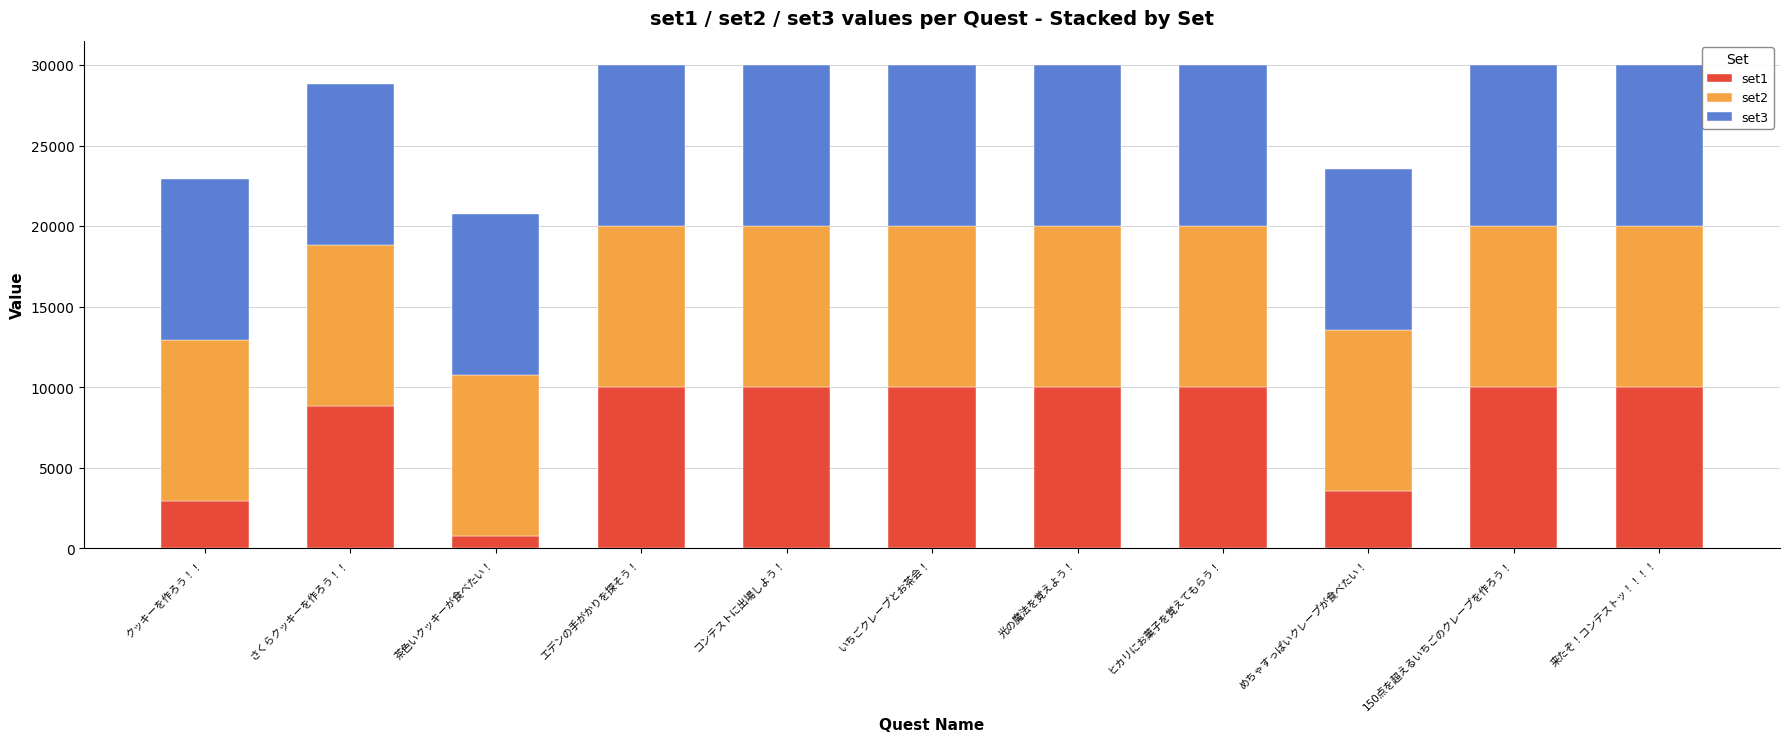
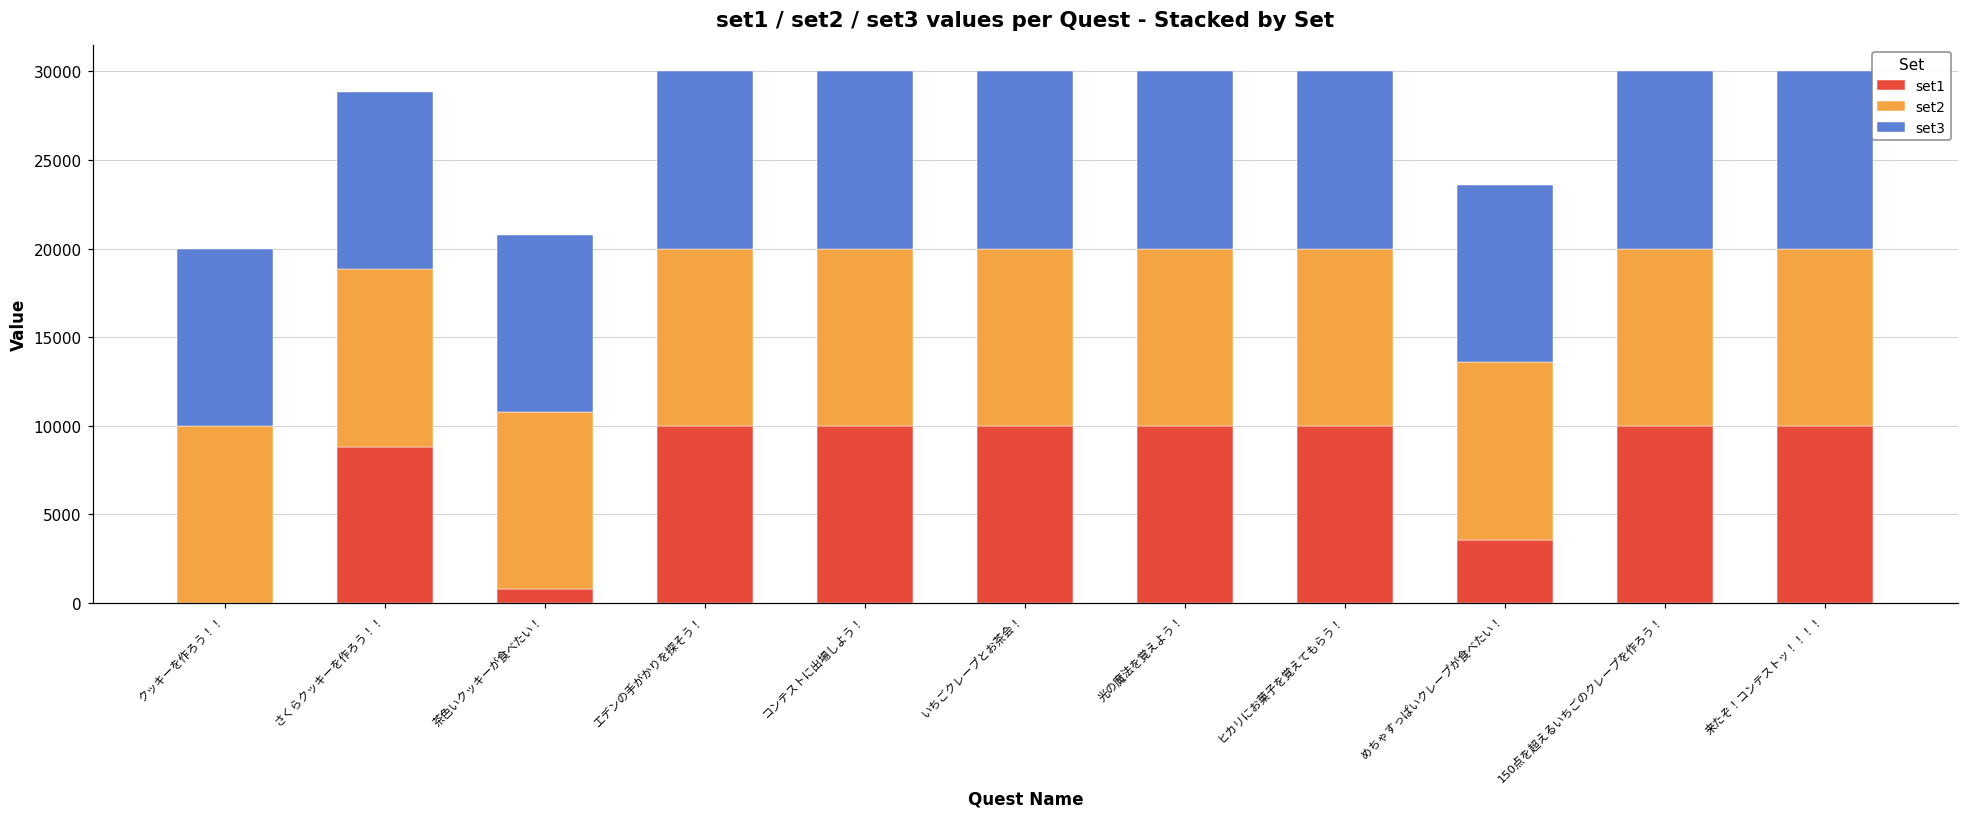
  {
    "set1": {
-     "クッキーを作ろう！！": 2900,
+     "クッキーを作ろう！！": 0,
      "さくらクッキーを作ろう！！": 8800,
      "茶色いクッキーが食べたい！": 800,
      "エデンの手がかりを探そう！": 10000,
      "コンテストに出場しよう！": 10000,
      "いちごクレープとお茶会！": 10000,
      "光の魔法を覚えよう！": 10000,
      "ヒカリにお菓子を覚えてもらう！": 10000,
      "めちゃすっぱいクレープが食べたい！": 3600,
      "150点を超えるいちごのクレープを作ろう！": 10000,
      "来たぞ！コンテストッ！！！！": 10000
    },
    "set2": {
      "クッキーを作ろう！！": 10000,
      "さくらクッキーを作ろう！！": 10000,
      "茶色いクッキーが食べたい！": 10000,
      "エデンの手がかりを探そう！": 10000,
      "コンテストに出場しよう！": 10000,
      "いちごクレープとお茶会！": 10000,
      "光の魔法を覚えよう！": 10000,
      "ヒカリにお菓子を覚えてもらう！": 10000,
      "めちゃすっぱいクレープが食べたい！": 10000,
      "150点を超えるいちごのクレープを作ろう！": 10000,
      "来たぞ！コンテストッ！！！！": 10000
    },
    "set3": {
      "クッキーを作ろう！！": 10000,
      "さくらクッキーを作ろう！！": 10000,
      "茶色いクッキーが食べたい！": 10000,
      "エデンの手がかりを探そう！": 10000,
      "コンテストに出場しよう！": 10000,
      "いちごクレープとお茶会！": 10000,
      "光の魔法を覚えよう！": 10000,
      "ヒカリにお菓子を覚えてもらう！": 10000,
      "めちゃすっぱいクレープが食べたい！": 10000,
      "150点を超えるいちごのクレープを作ろう！": 10000,
      "来たぞ！コンテストッ！！！！": 10000
    }
  }
